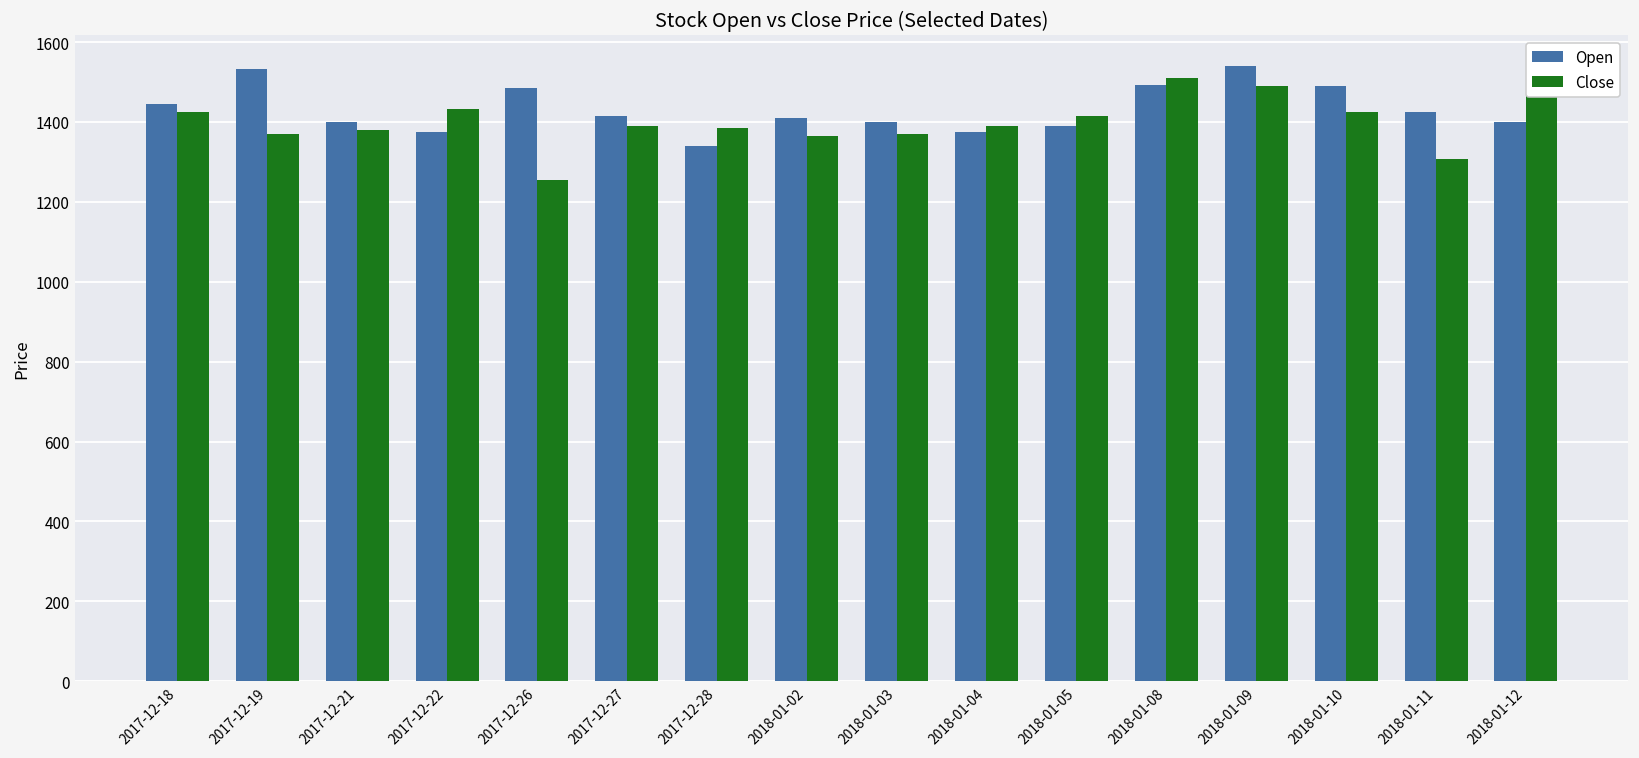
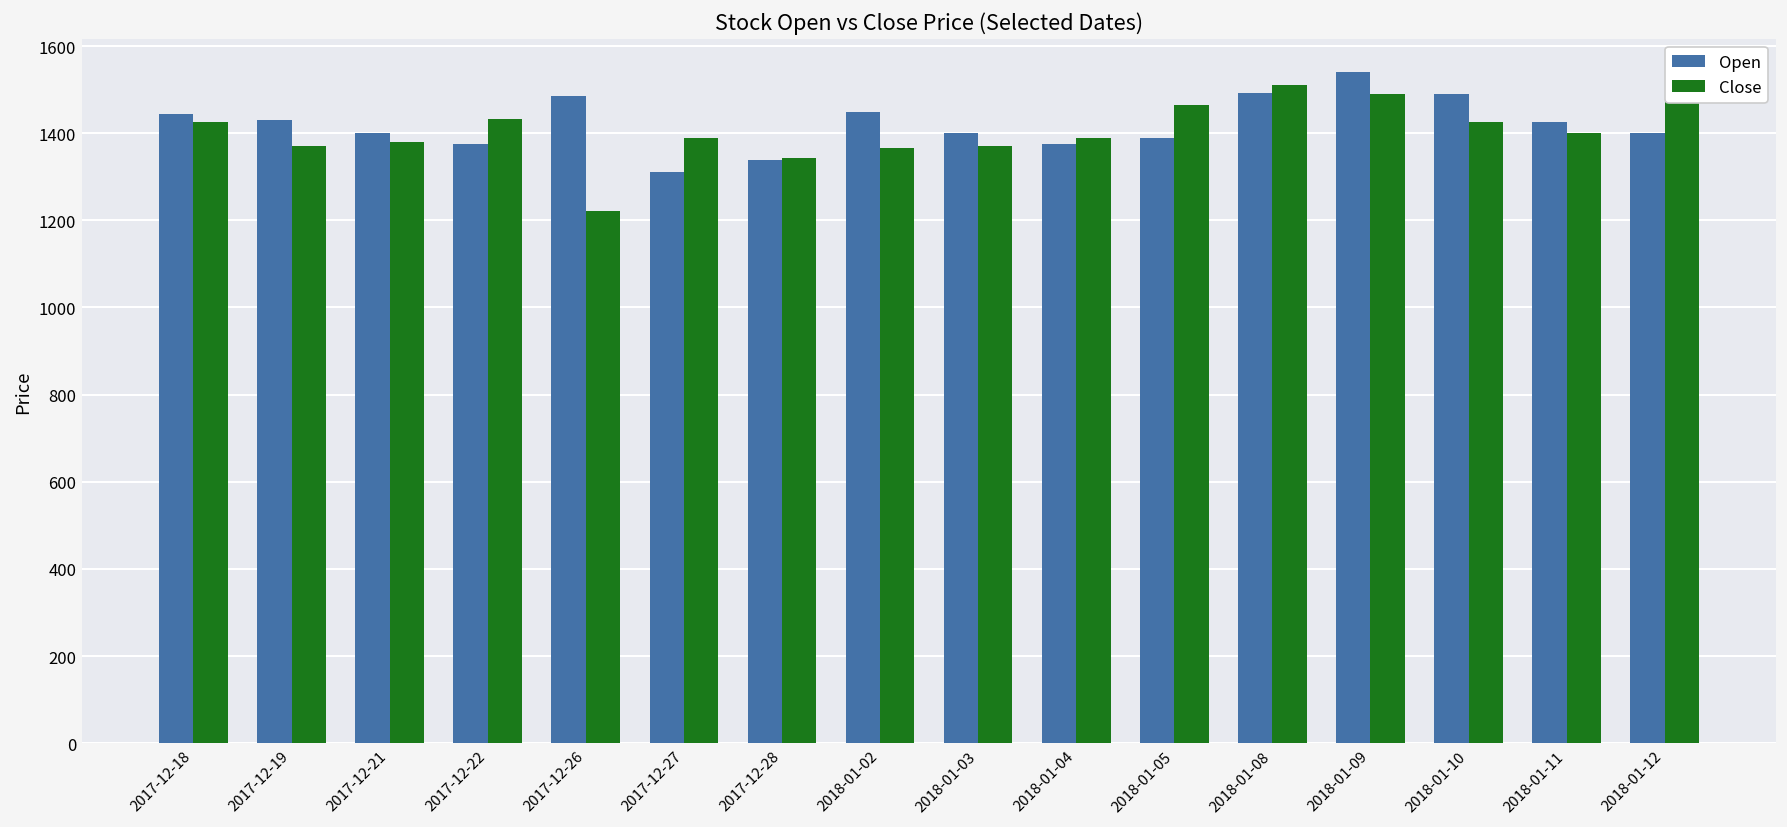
  {
    "Open": {
      "2017-12-18": 1450,
-     "2017-12-19": 1530,
+     "2017-12-19": 1430,
      "2017-12-21": 1400,
      "2017-12-22": 1380,
      "2017-12-26": 1490,
-     "2017-12-27": 1420,
+     "2017-12-27": 1310,
      "2017-12-28": 1340,
-     "2018-01-02": 1410,
+     "2018-01-02": 1450,
      "2018-01-03": 1400,
      "2018-01-04": 1380,
      "2018-01-05": 1390,
      "2018-01-08": 1490,
      "2018-01-09": 1540,
      "2018-01-10": 1490,
      "2018-01-11": 1430,
      "2018-01-12": 1400
    },
    "Close": {
      "2017-12-18": 1430,
      "2017-12-19": 1370,
      "2017-12-21": 1380,
      "2017-12-22": 1430,
-     "2017-12-26": 1260,
+     "2017-12-26": 1220,
      "2017-12-27": 1390,
-     "2017-12-28": 1390,
+     "2017-12-28": 1340,
      "2018-01-02": 1370,
      "2018-01-03": 1370,
      "2018-01-04": 1390,
-     "2018-01-05": 1420,
+     "2018-01-05": 1460,
      "2018-01-08": 1510,
      "2018-01-09": 1490,
      "2018-01-10": 1430,
-     "2018-01-11": 1310
+     "2018-01-11": 1400
    }
  }
